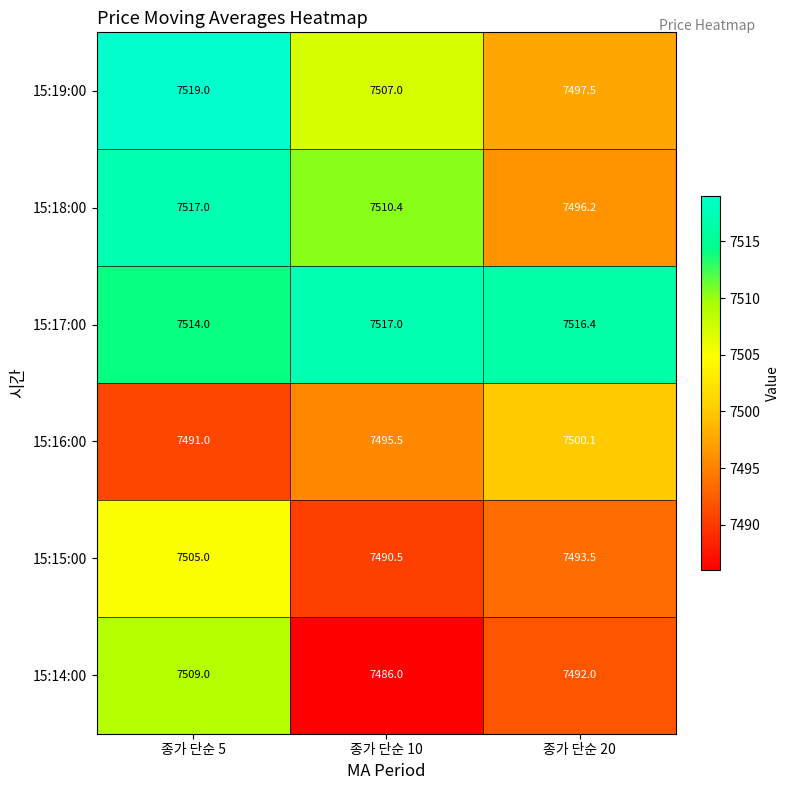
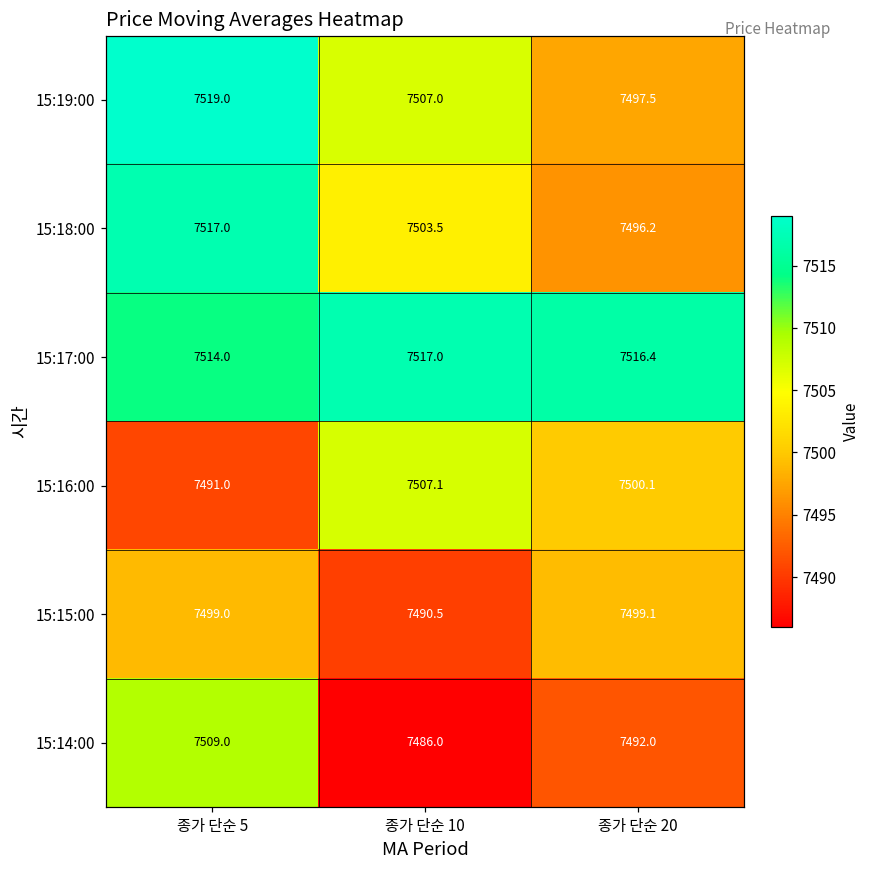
  {
    "15:19:00": {
      "종가 단순 5": 7519.0,
      "종가 단순 10": 7507.0,
      "종가 단순 20": 7497.5
    },
    "15:18:00": {
      "종가 단순 5": 7517.0,
-     "종가 단순 10": 7510.4,
+     "종가 단순 10": 7503.5,
      "종가 단순 20": 7496.2
    },
    "15:17:00": {
      "종가 단순 5": 7514.0,
      "종가 단순 10": 7517.0,
      "종가 단순 20": 7516.4
    },
    "15:16:00": {
      "종가 단순 5": 7491.0,
-     "종가 단순 10": 7495.5,
+     "종가 단순 10": 7507.1,
      "종가 단순 20": 7500.1
    },
    "15:15:00": {
-     "종가 단순 5": 7505.0,
+     "종가 단순 5": 7499.0,
      "종가 단순 10": 7490.5,
-     "종가 단순 20": 7493.5
+     "종가 단순 20": 7499.1
    },
    "15:14:00": {
      "종가 단순 5": 7509.0,
      "종가 단순 10": 7486.0,
      "종가 단순 20": 7492.0
    }
  }
